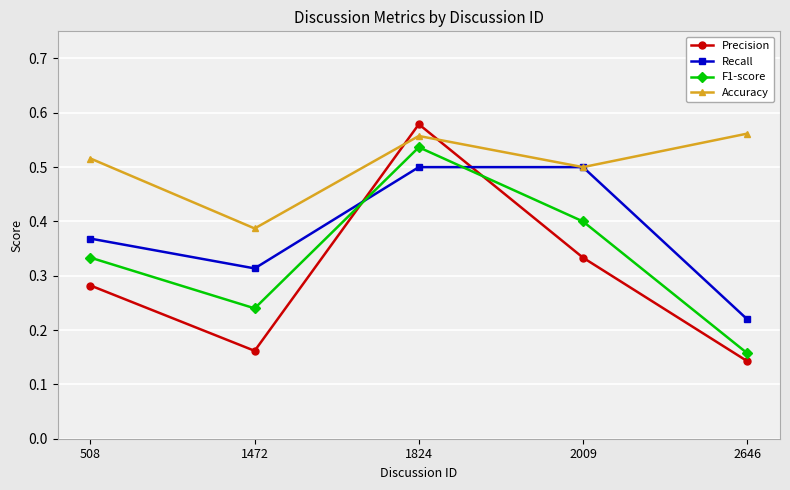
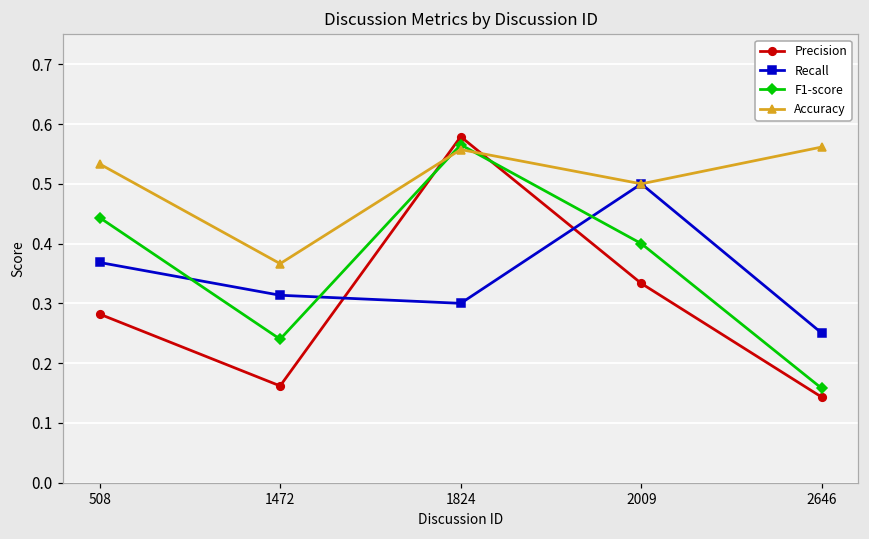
  {
    "Precision": {
      "508": 0.28,
      "1472": 0.16,
      "1824": 0.58,
      "2009": 0.33,
      "2646": 0.14
    },
    "Recall": {
      "508": 0.37,
      "1472": 0.31,
-     "1824": 0.5,
-     "2646": 0.22
+     "1824": 0.3,
+     "2646": 0.25
    },
    "F1-score": {
-     "508": 0.33,
+     "508": 0.44,
      "1472": 0.24,
-     "1824": 0.54,
+     "1824": 0.57,
      "2009": 0.40,
      "2646": 0.16
    },
    "Accuracy": {
-     "508": 0.52,
-     "1472": 0.39,
+     "508": 0.53,
+     "1472": 0.37,
      "1824": 0.56,
      "2646": 0.56
    }
  }
